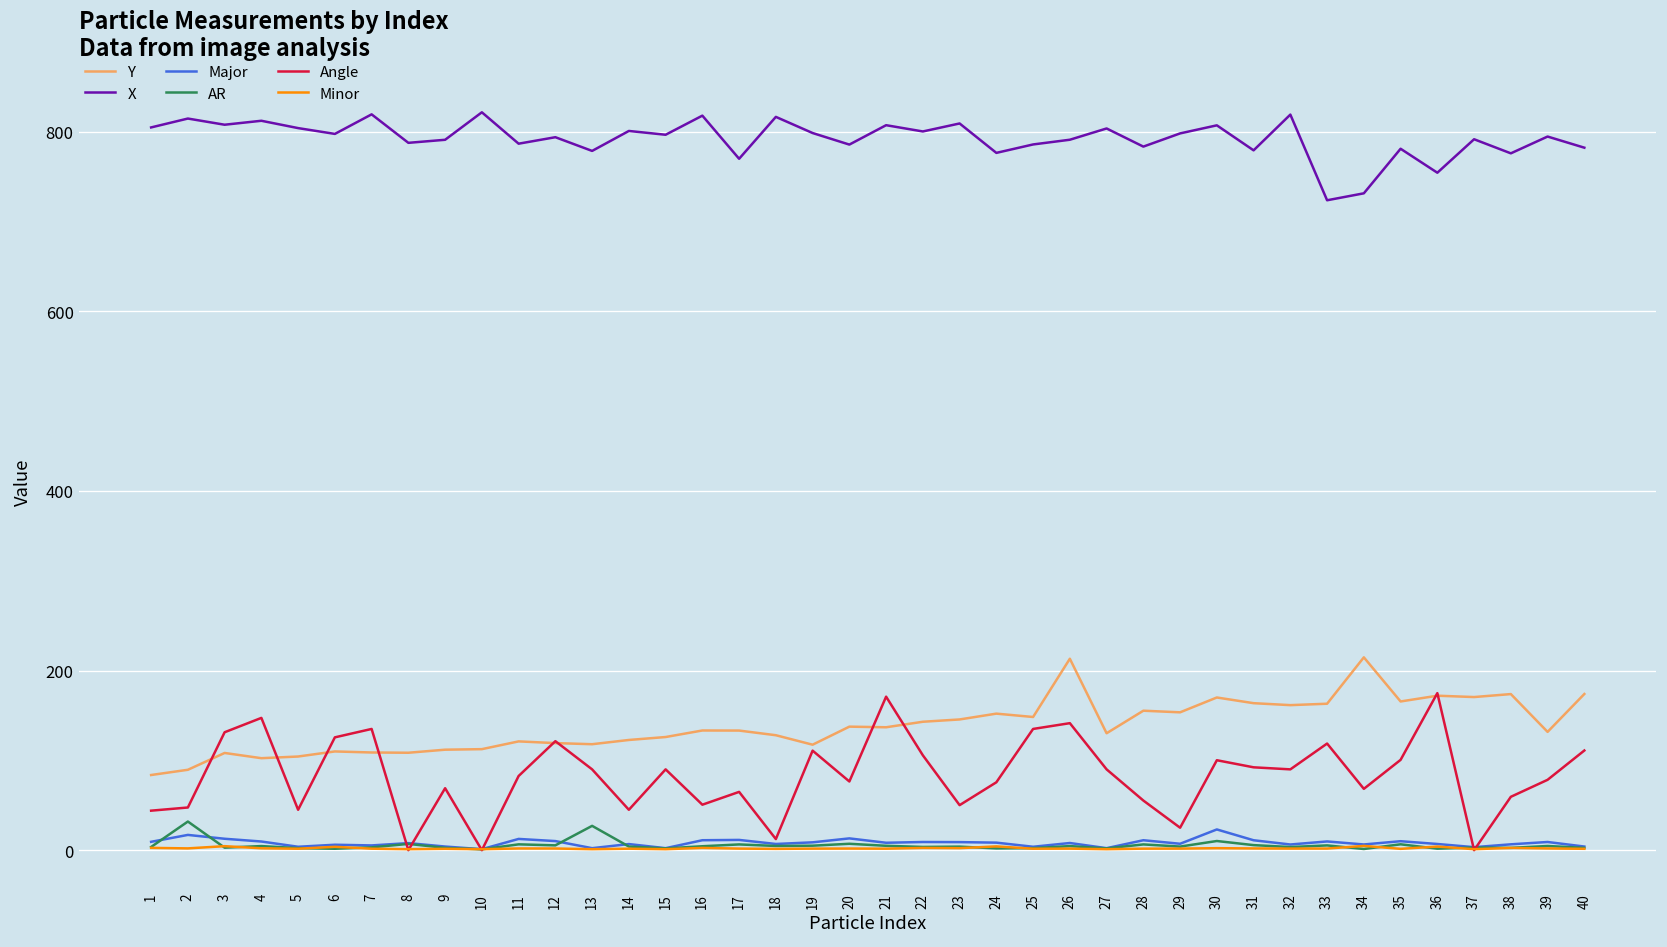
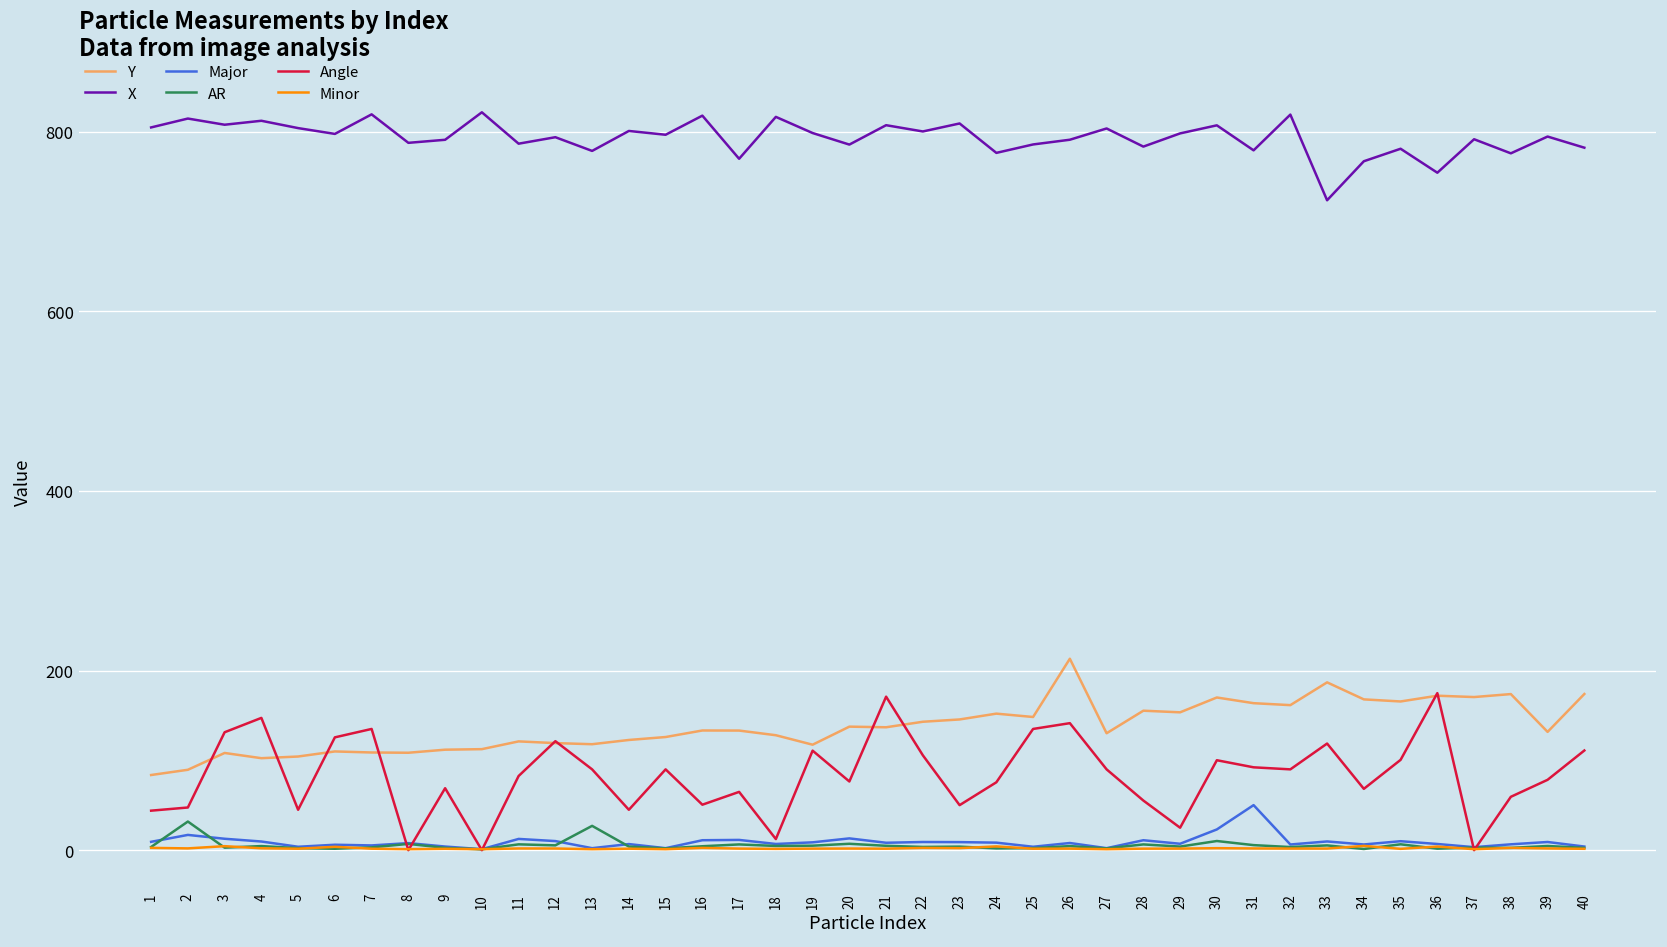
  {
    "Y": {
      "1": 80,
      "2": 90,
      "3": 110,
      "4": 100,
      "5": 100,
      "6": 110,
      "7": 110,
      "8": 110,
      "9": 110,
      "10": 110,
      "11": 120,
      "13": 120,
      "14": 120,
      "15": 130,
      "16": 130,
      "17": 130,
      "18": 130,
      "19": 120,
      "20": 140,
      "21": 140,
      "22": 140,
      "23": 150,
      "24": 150,
      "25": 150,
      "26": 210,
      "27": 130,
      "28": 160,
      "29": 150,
      "30": 170,
      "31": 160,
      "32": 160,
-     "33": 160,
-     "34": 210,
+     "33": 190,
+     "34": 170,
      "35": 170,
      "37": 170,
      "38": 170,
      "39": 130,
      "40": 170
    },
    "X": {
      "1": 800,
      "2": 810,
      "3": 810,
      "4": 810,
      "5": 800,
      "6": 800,
      "7": 820,
      "8": 790,
      "9": 790,
      "10": 820,
      "11": 790,
      "12": 790,
      "13": 780,
      "14": 800,
      "15": 800,
      "16": 820,
      "17": 770,
      "18": 820,
      "19": 800,
      "20": 790,
      "21": 810,
      "22": 800,
      "23": 810,
      "24": 780,
      "25": 790,
      "26": 790,
      "27": 800,
      "28": 780,
      "29": 800,
      "30": 810,
      "31": 780,
      "32": 820,
      "33": 720,
-     "34": 730,
+     "34": 770,
      "35": 780,
      "36": 750,
      "37": 790,
      "38": 780,
      "39": 790,
      "40": 780
    },
    "Major": {
      "1": 10,
      "2": 20,
      "3": 10,
      "4": 10,
      "11": 10,
      "12": 10,
      "16": 10,
      "17": 10,
      "19": 10,
      "20": 10,
      "21": 10,
      "22": 10,
      "23": 10,
      "24": 10,
      "26": 10,
      "28": 10,
      "30": 20,
-     "31": 10,
+     "31": 50,
      "33": 10,
      "35": 10,
      "38": 10,
      "39": 10
    },
    "AR": {
      "2": 30,
      "11": 10,
      "12": 10,
      "13": 30,
      "17": 10,
      "20": 10,
      "28": 10,
      "30": 10,
      "31": 10,
      "33": 10,
      "35": 10
    },
    "Angle": {
      "1": 40,
      "2": 50,
      "3": 130,
      "4": 150,
      "5": 50,
      "6": 130,
      "7": 140,
      "9": 70,
      "11": 80,
      "13": 90,
      "14": 50,
      "15": 90,
      "16": 50,
      "17": 60,
      "18": 10,
      "19": 110,
      "20": 80,
      "21": 170,
      "22": 110,
      "23": 50,
      "24": 80,
      "25": 140,
      "26": 140,
      "27": 90,
      "28": 60,
      "29": 30,
      "30": 100,
      "31": 90,
      "32": 90,
      "33": 120,
      "34": 70,
      "35": 100,
      "38": 60,
      "39": 80,
      "40": 110
    },
    "Minor": {
      "2": 0,
      "11": 0,
      "12": 0,
      "17": 0,
      "20": 0,
      "28": 0,
      "30": 0,
      "31": 0,
      "33": 0,
      "35": 0
    }
  }
